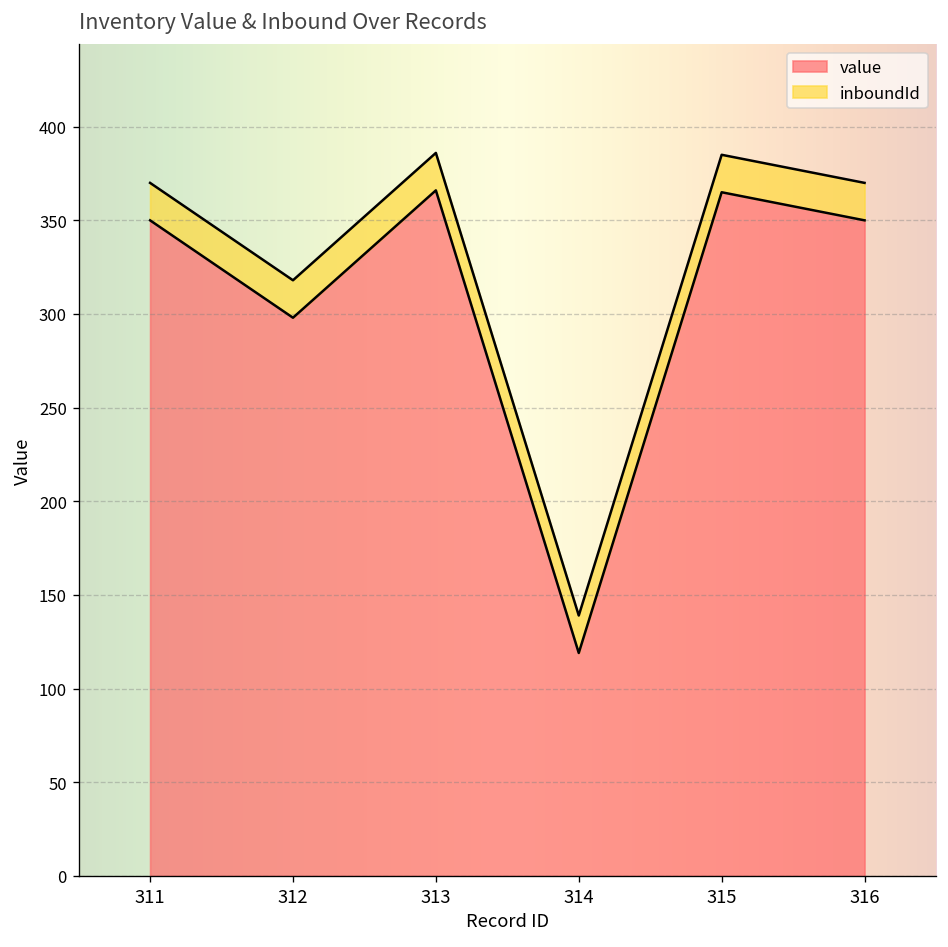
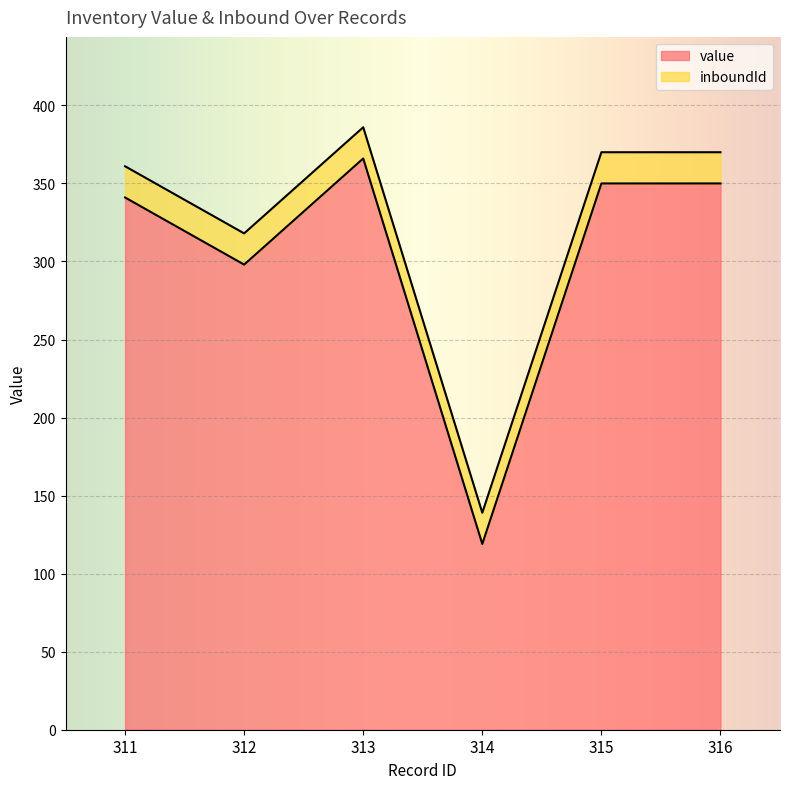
  {
    "value": {
-     "311": 350,
+     "311": 341,
      "312": 298,
      "313": 366,
      "314": 119,
-     "315": 365,
+     "315": 350,
      "316": 350
    },
    "inboundId": {
      "311": 20,
      "312": 20,
      "313": 20,
      "314": 20,
      "315": 20,
      "316": 20
    }
  }
